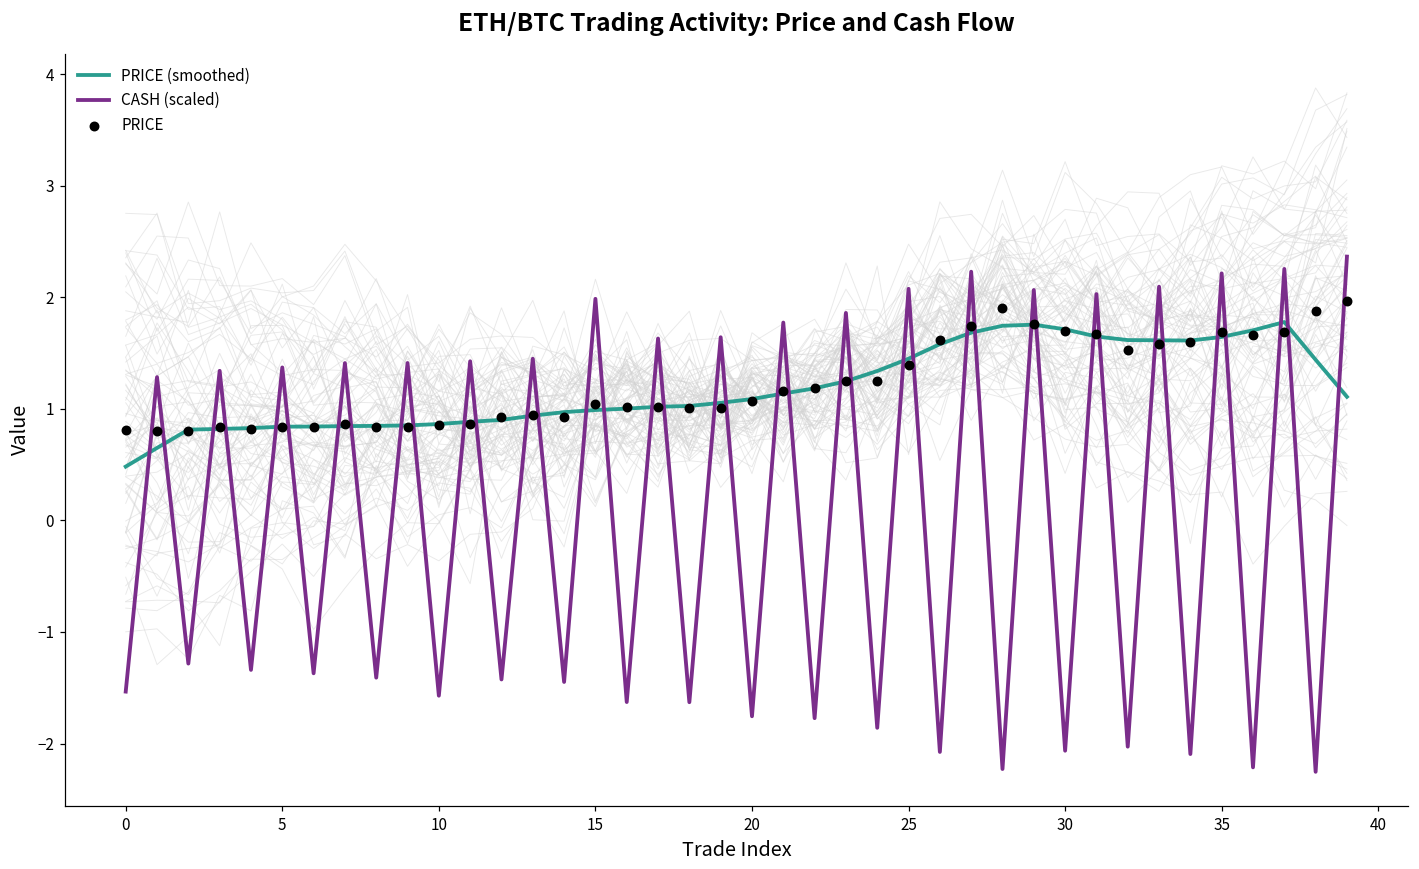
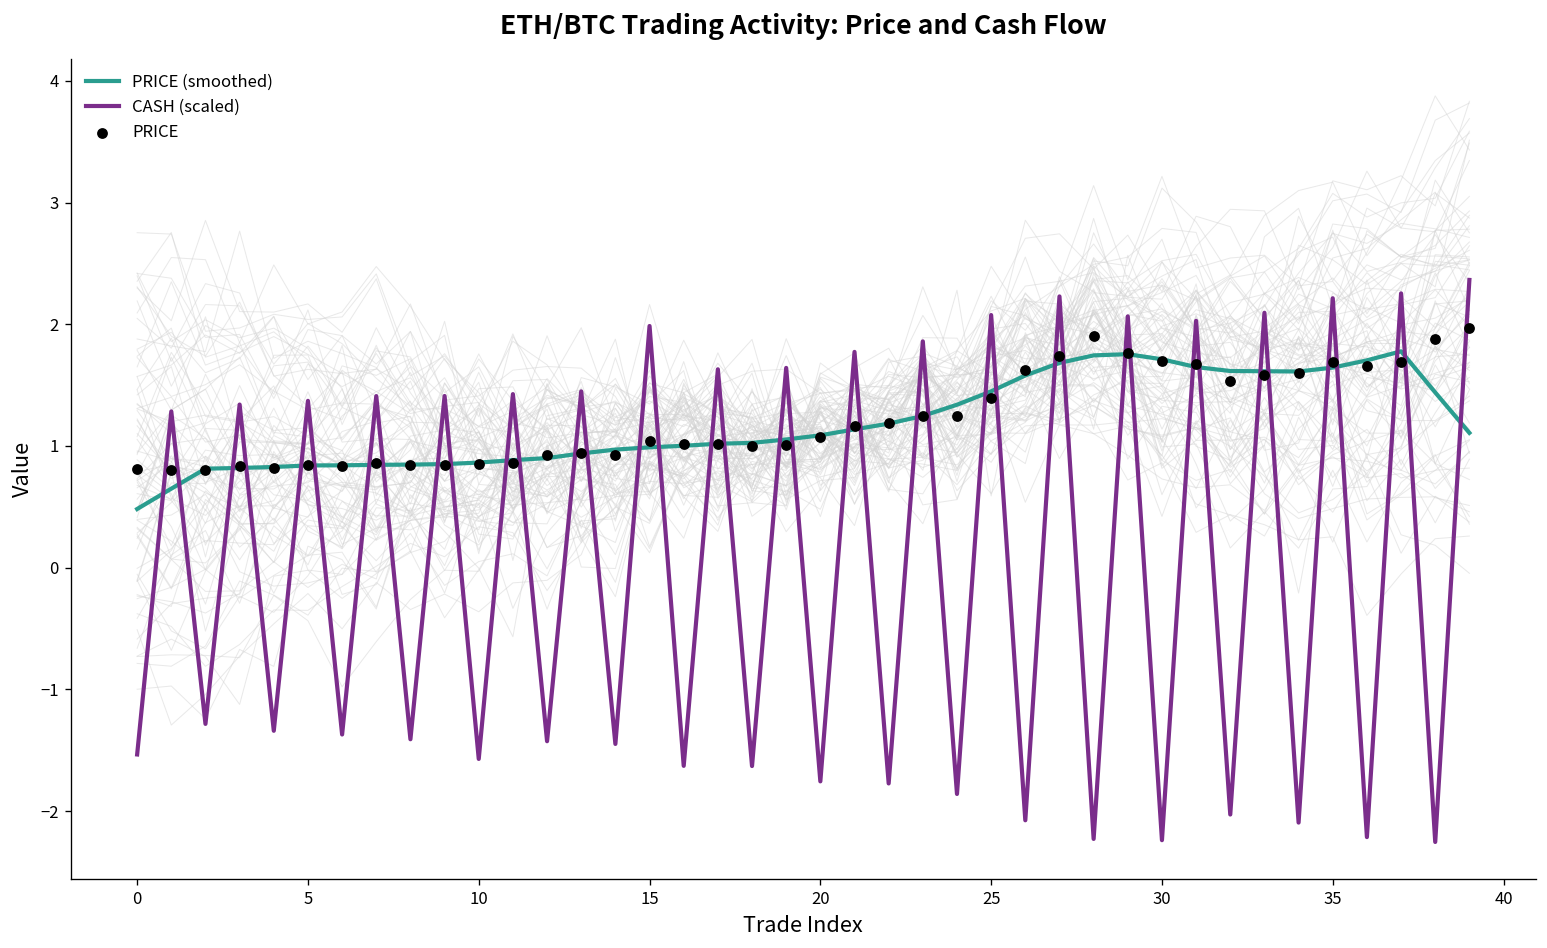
  {
    "CASH (scaled)": {
      "0": -1.53,
      "5": 1.37,
      "10": -1.57,
      "15": 1.99,
      "20": -1.76,
-     "30": -2.06,
+     "30": -2.24,
      "35": 2.21
    }
  }
